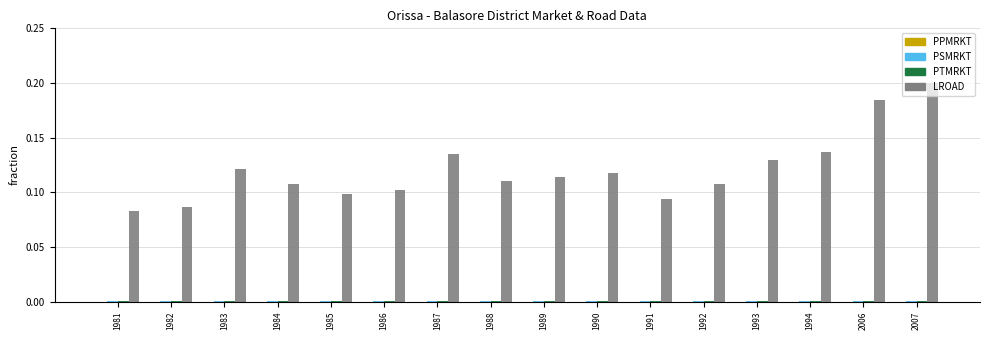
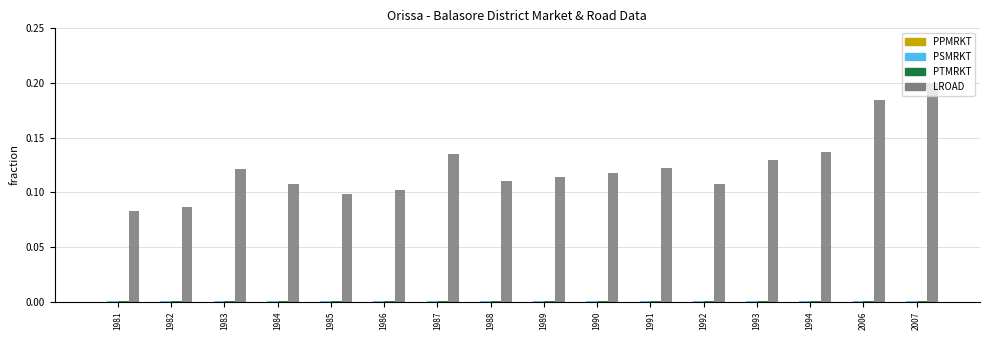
  {
    "LROAD": {
      "1981": 0.083,
      "1982": 0.087,
      "1983": 0.121,
      "1984": 0.107,
      "1985": 0.099,
      "1986": 0.102,
      "1987": 0.135,
      "1988": 0.110,
      "1989": 0.114,
      "1990": 0.118,
-     "1991": 0.094,
+     "1991": 0.122,
      "1992": 0.107,
      "1993": 0.130,
      "1994": 0.137,
      "2006": 0.184
    }
  }
